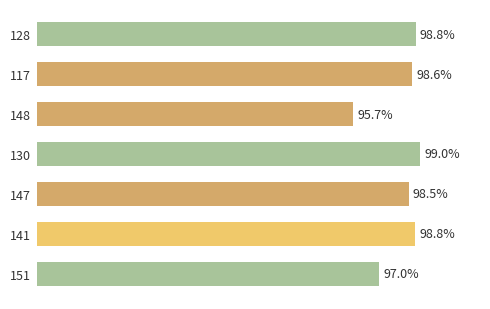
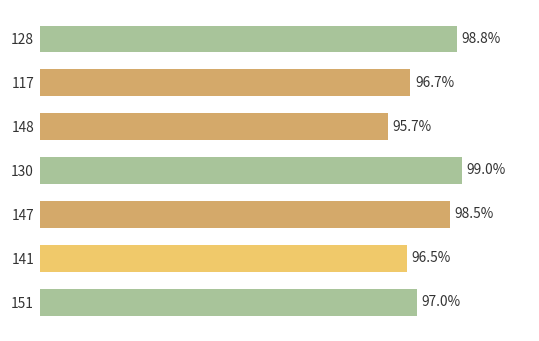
  {
    "128": "98.8%",
-   "117": "98.6%",
+   "117": "96.7%",
    "148": "95.7%",
    "130": "99.0%",
    "147": "98.5%",
-   "141": "98.8%",
+   "141": "96.5%",
    "151": "97.0%"
  }
